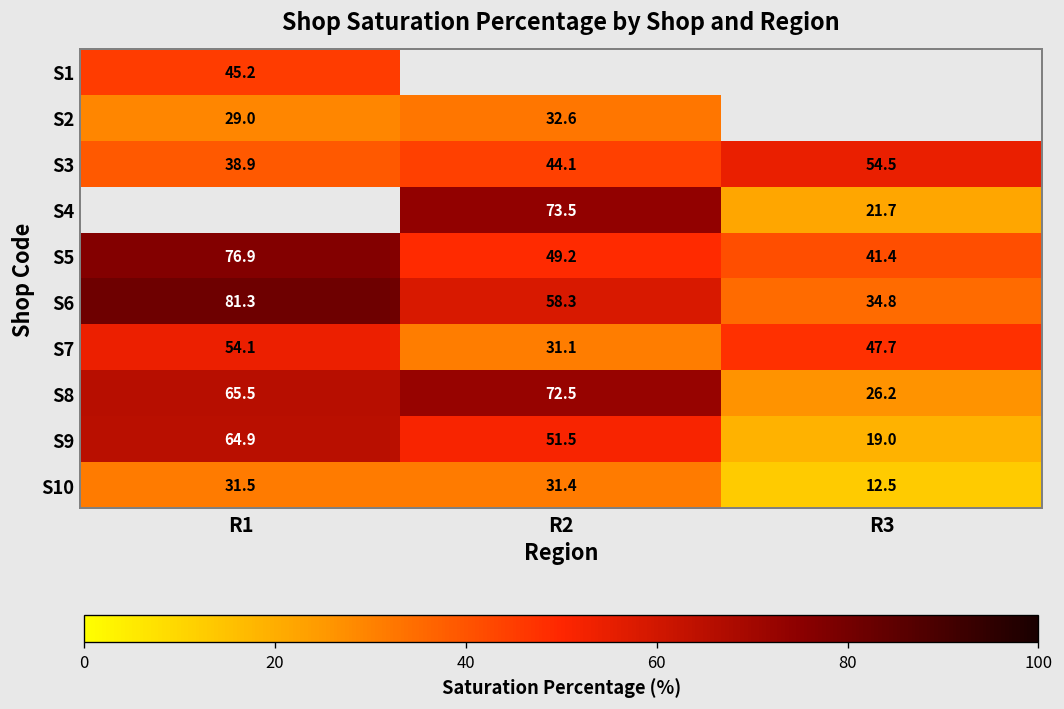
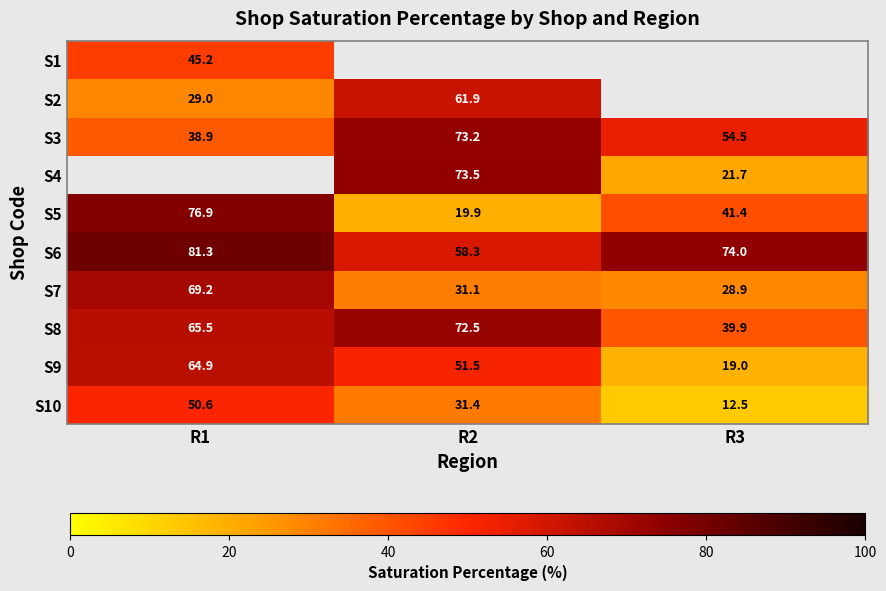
  {
    "S1": {
      "R1": 45.2
    },
    "S2": {
      "R1": 29.0,
-     "R2": 32.6
+     "R2": 61.9
    },
    "S3": {
      "R1": 38.9,
-     "R2": 44.1,
+     "R2": 73.2,
      "R3": 54.5
    },
    "S4": {
      "R2": 73.5,
      "R3": 21.7
    },
    "S5": {
      "R1": 76.9,
-     "R2": 49.2,
+     "R2": 19.9,
      "R3": 41.4
    },
    "S6": {
      "R1": 81.3,
      "R2": 58.3,
-     "R3": 34.8
+     "R3": 74.0
    },
    "S7": {
-     "R1": 54.1,
+     "R1": 69.2,
      "R2": 31.1,
-     "R3": 47.7
+     "R3": 28.9
    },
    "S8": {
      "R1": 65.5,
      "R2": 72.5,
-     "R3": 26.2
+     "R3": 39.9
    },
    "S9": {
      "R1": 64.9,
      "R2": 51.5,
      "R3": 19.0
    },
    "S10": {
-     "R1": 31.5,
+     "R1": 50.6,
      "R2": 31.4,
      "R3": 12.5
    }
  }
